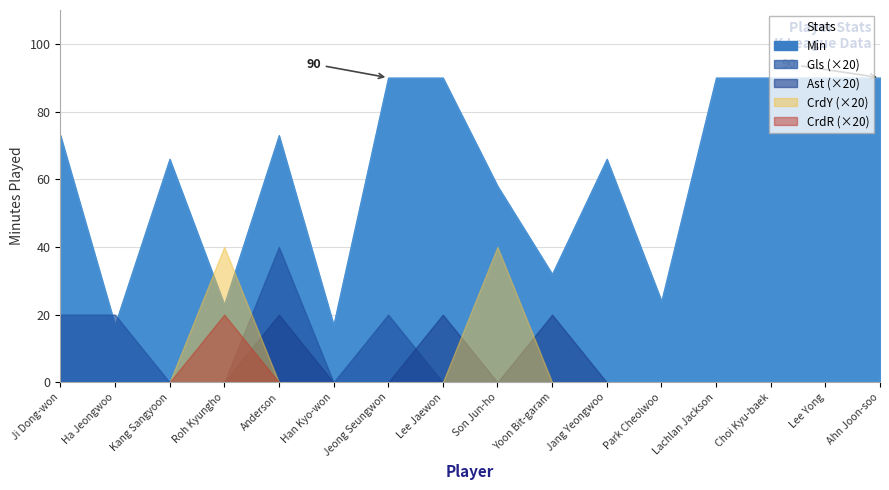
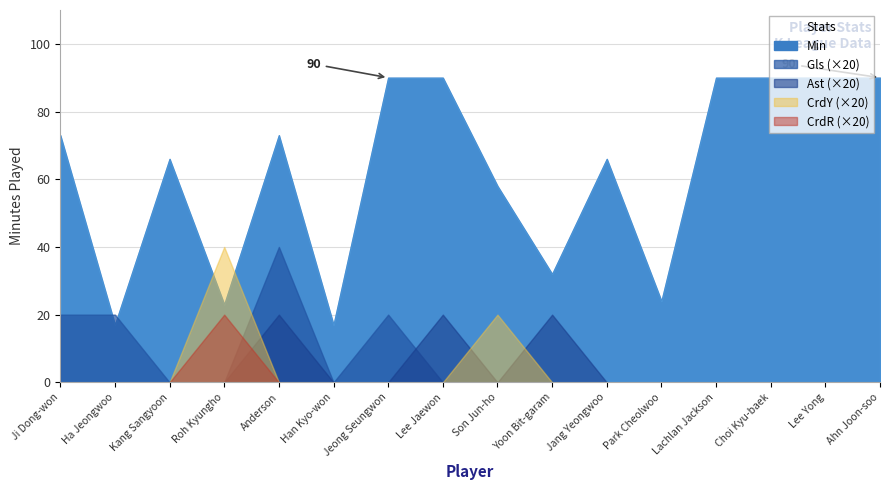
  {
    "CrdY (×20)": {
      "Roh Kyungho": 40,
-     "Son Jun-ho": 40
+     "Son Jun-ho": 20
    },
    "CrdR (×20)": {
      "Roh Kyungho": 20
    }
  }
